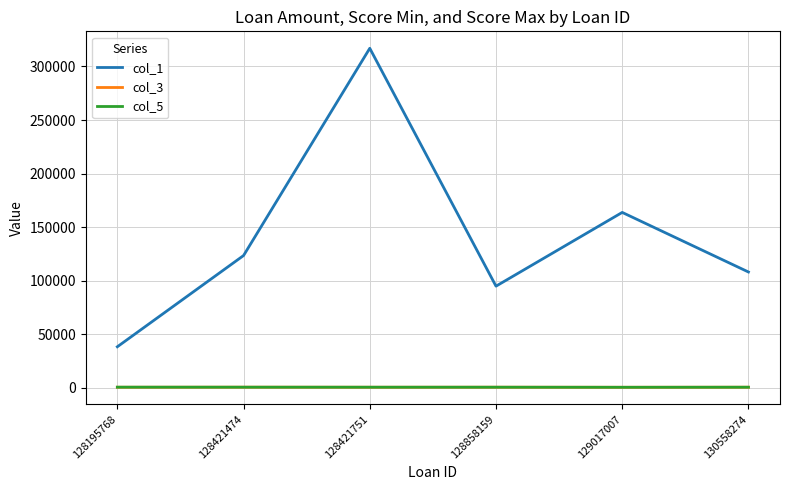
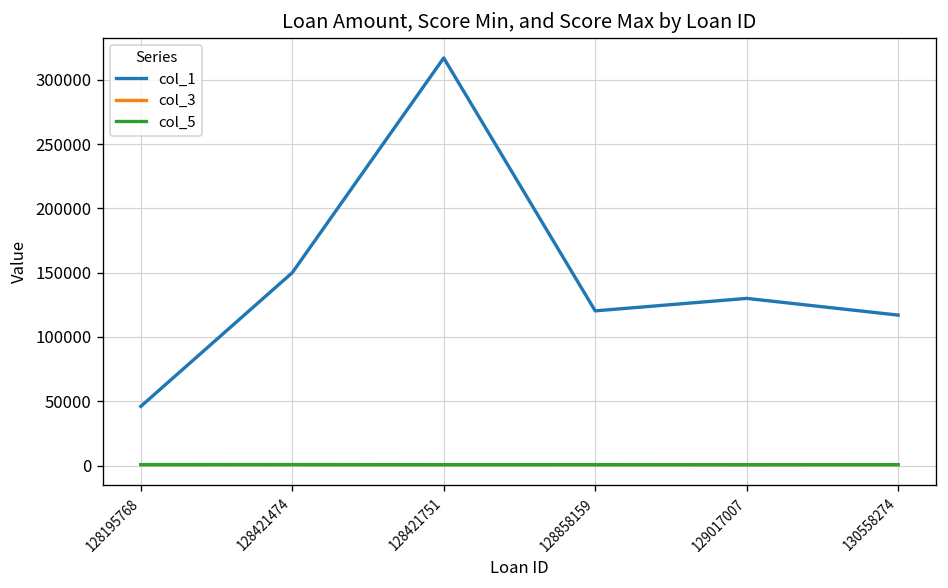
  {
    "col_1": {
-     "128195768": 38000,
-     "128421474": 124000,
+     "128195768": 46000,
+     "128421474": 150000,
      "128421751": 317000,
-     "128858159": 95000,
-     "129017007": 164000,
-     "130558274": 108000
+     "128858159": 120000,
+     "129017007": 130000,
+     "130558274": 117000
    },
    "col_5": {
      "128195768": 1000,
      "128421474": 1000,
      "128421751": 1000,
      "128858159": 1000,
      "129017007": 1000,
      "130558274": 1000
    }
  }
